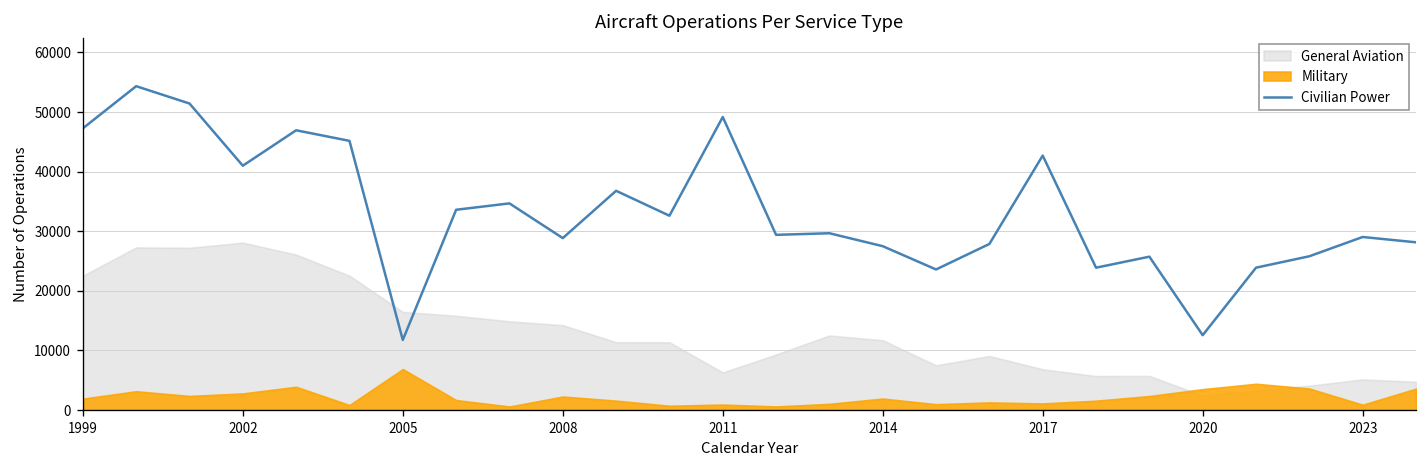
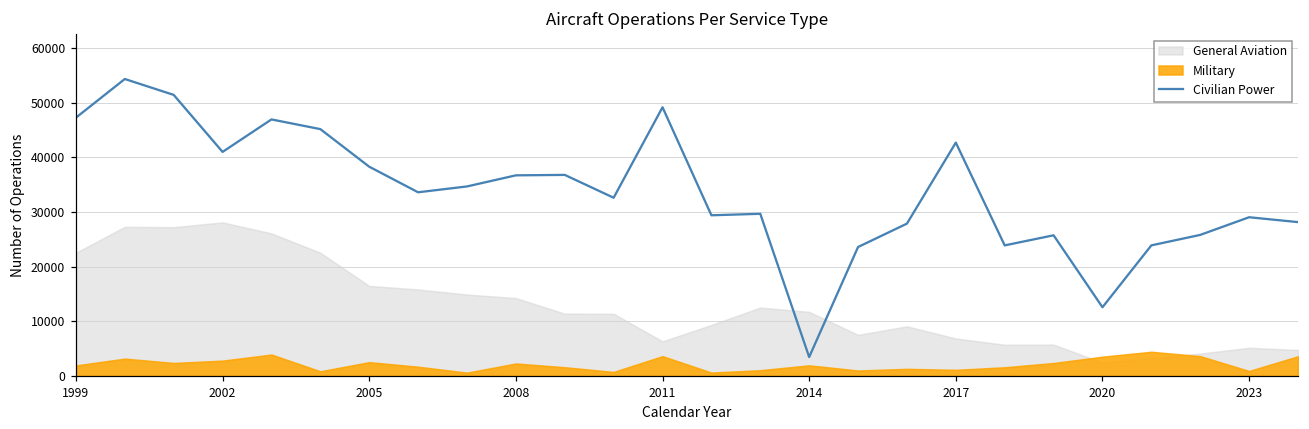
  {
    "Civilian Power": {
      "1999": 47000,
      "2002": 41000,
-     "2005": 12000,
-     "2008": 29000,
+     "2005": 38000,
+     "2008": 37000,
      "2011": 49000,
-     "2014": 27000,
+     "2014": 3000,
      "2017": 43000,
      "2020": 13000,
      "2023": 29000
    },
    "General Aviation": {
      "1999": 23000,
      "2002": 28000,
      "2005": 16000,
      "2008": 14000,
      "2011": 6000,
      "2014": 12000,
      "2017": 7000,
      "2020": 2000,
      "2023": 5000
    },
    "Military": {
      "1999": 2000,
      "2002": 3000,
-     "2005": 7000,
+     "2005": 3000,
      "2008": 2000,
-     "2011": 1000,
+     "2011": 4000,
      "2014": 2000,
      "2017": 1000,
      "2020": 4000,
      "2023": 1000
    }
  }
